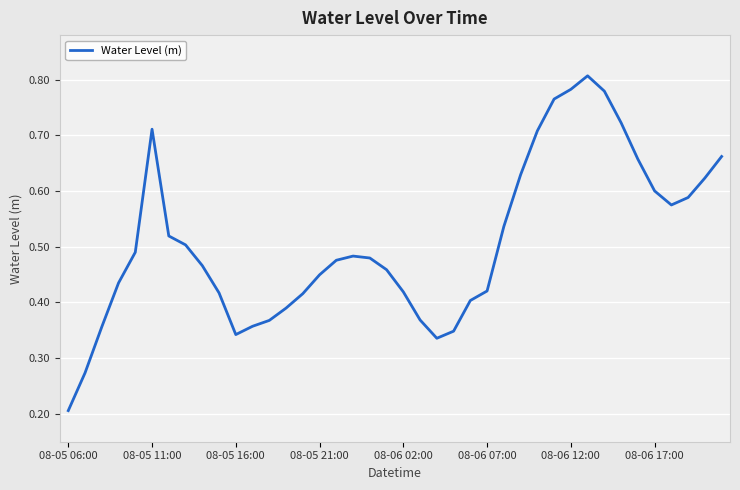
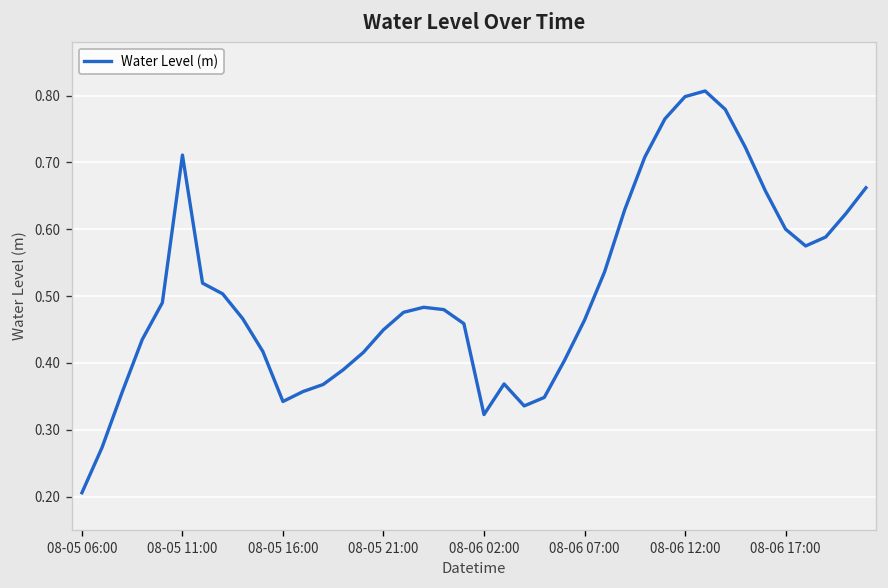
  {
    "08-05 06:00": 0.21,
    "08-05 11:00": 0.71,
    "08-05 16:00": 0.34,
    "08-05 21:00": 0.45,
-   "08-06 02:00": 0.42,
-   "08-06 07:00": 0.42,
-   "08-06 12:00": 0.78,
+   "08-06 02:00": 0.32,
+   "08-06 07:00": 0.46,
+   "08-06 12:00": 0.80,
    "08-06 17:00": 0.60
  }
